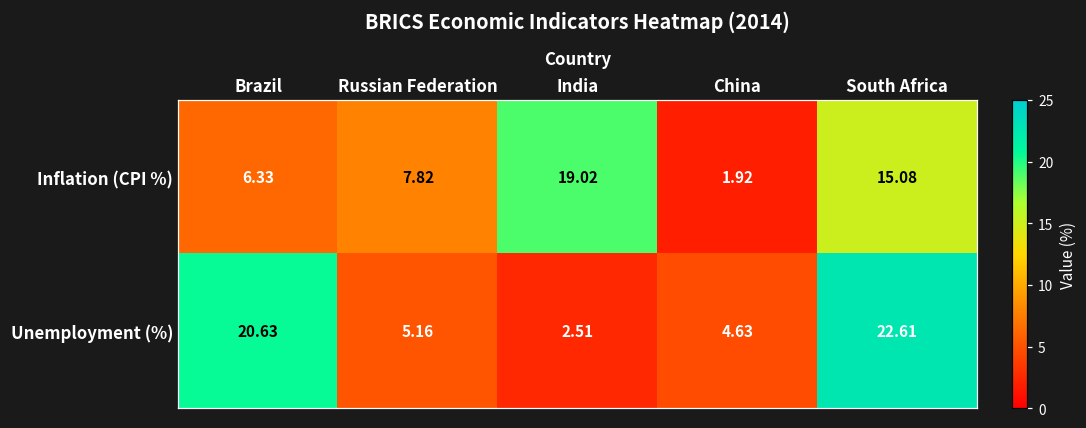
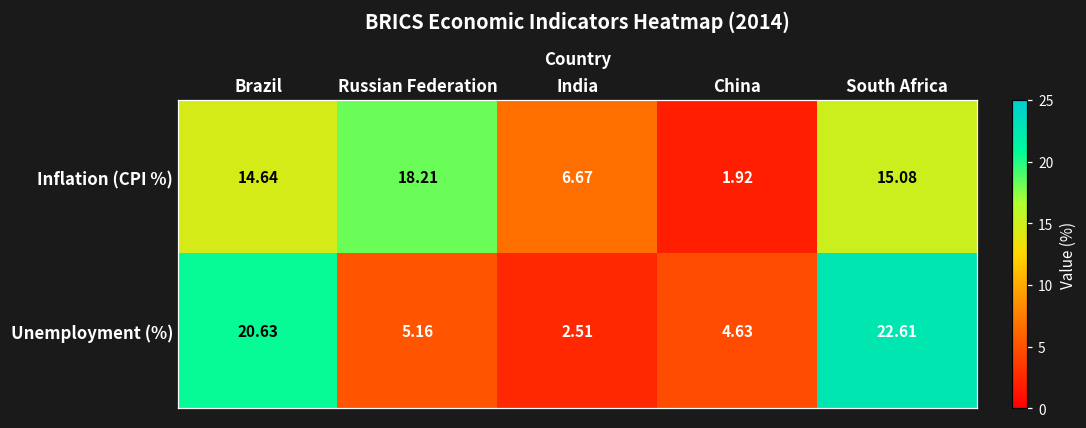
  {
    "Inflation (CPI %)": {
-     "Brazil": 6.33,
-     "Russian Federation": 7.82,
-     "India": 19.02,
+     "Brazil": 14.64,
+     "Russian Federation": 18.21,
+     "India": 6.67,
      "China": 1.92,
      "South Africa": 15.08
    },
    "Unemployment (%)": {
      "Brazil": 20.63,
      "Russian Federation": 5.16,
      "India": 2.51,
      "China": 4.63,
      "South Africa": 22.61
    }
  }
